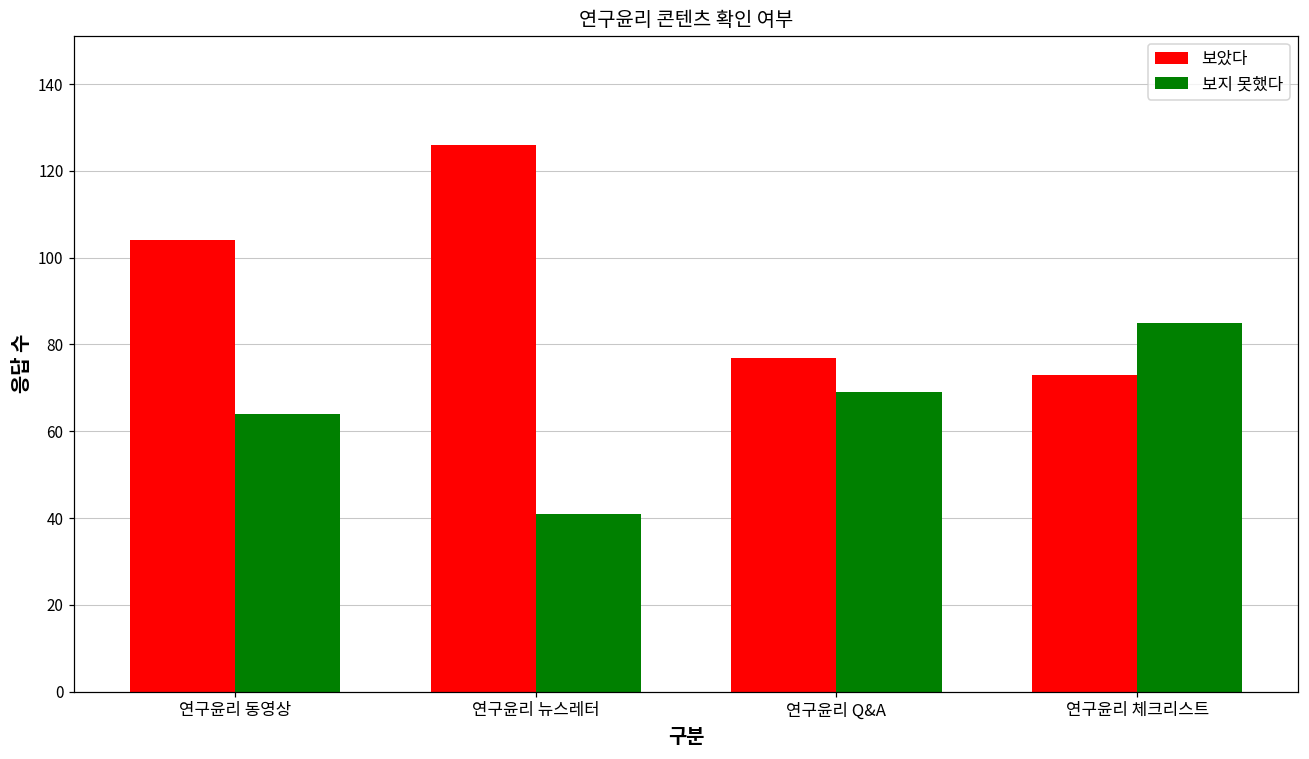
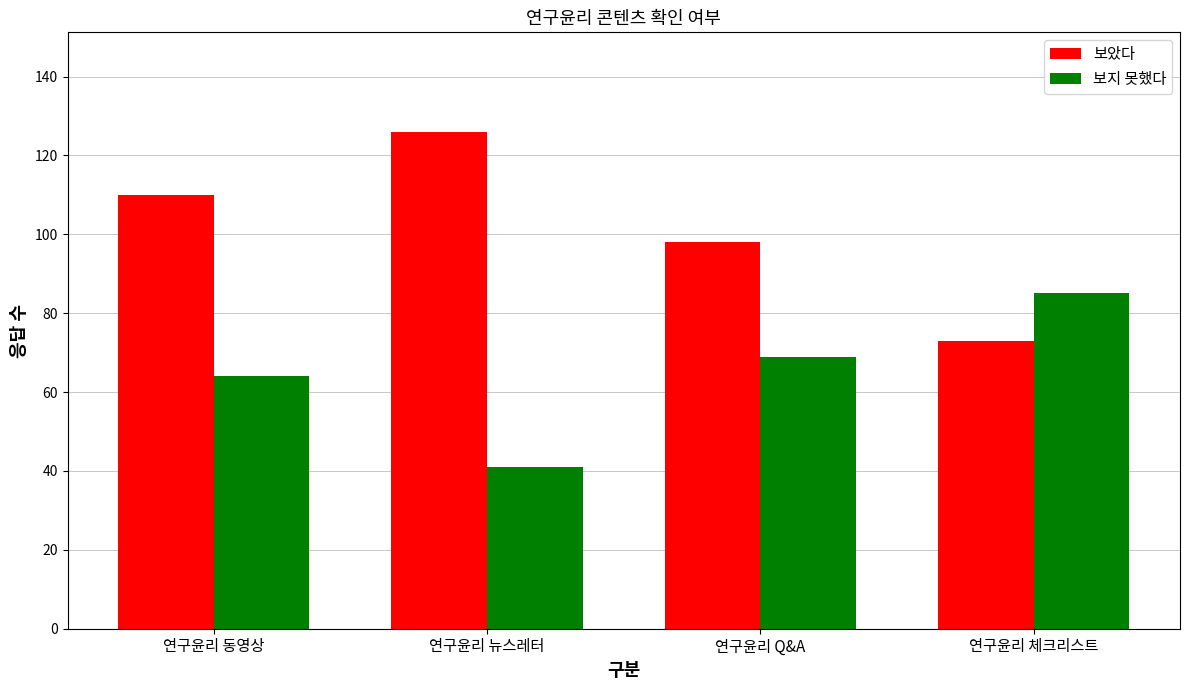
  {
    "보았다": {
-     "연구윤리 동영상": 104,
+     "연구윤리 동영상": 110,
      "연구윤리 뉴스레터": 126,
-     "연구윤리 Q&A": 77,
+     "연구윤리 Q&A": 98,
      "연구윤리 체크리스트": 73
    },
    "보지 못했다": {
      "연구윤리 동영상": 64,
      "연구윤리 뉴스레터": 41,
      "연구윤리 Q&A": 69,
      "연구윤리 체크리스트": 85
    }
  }
